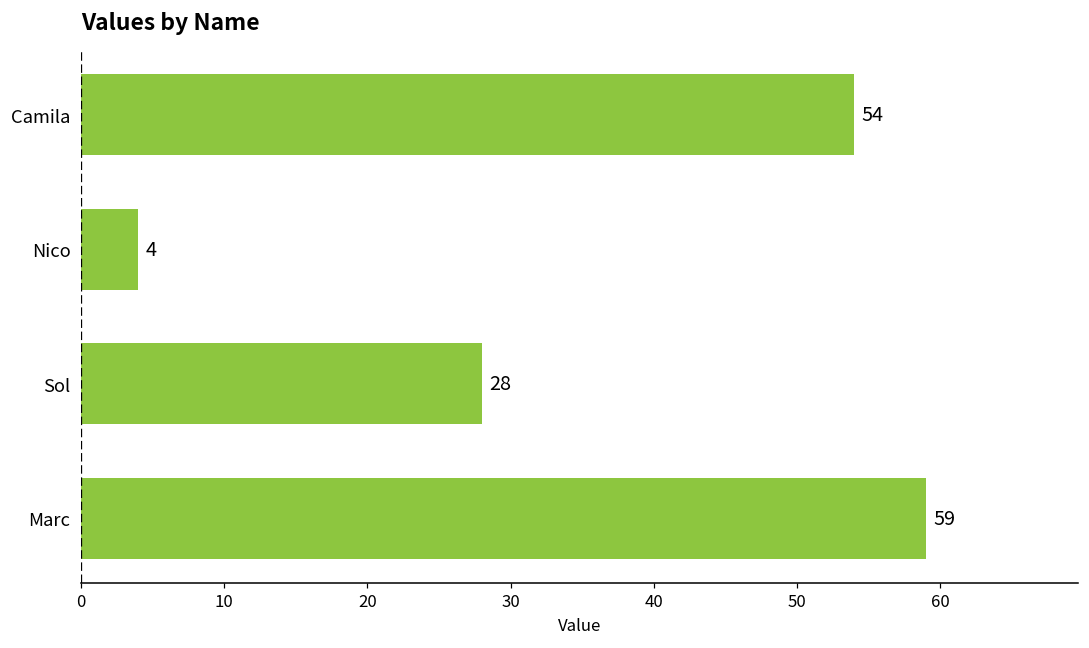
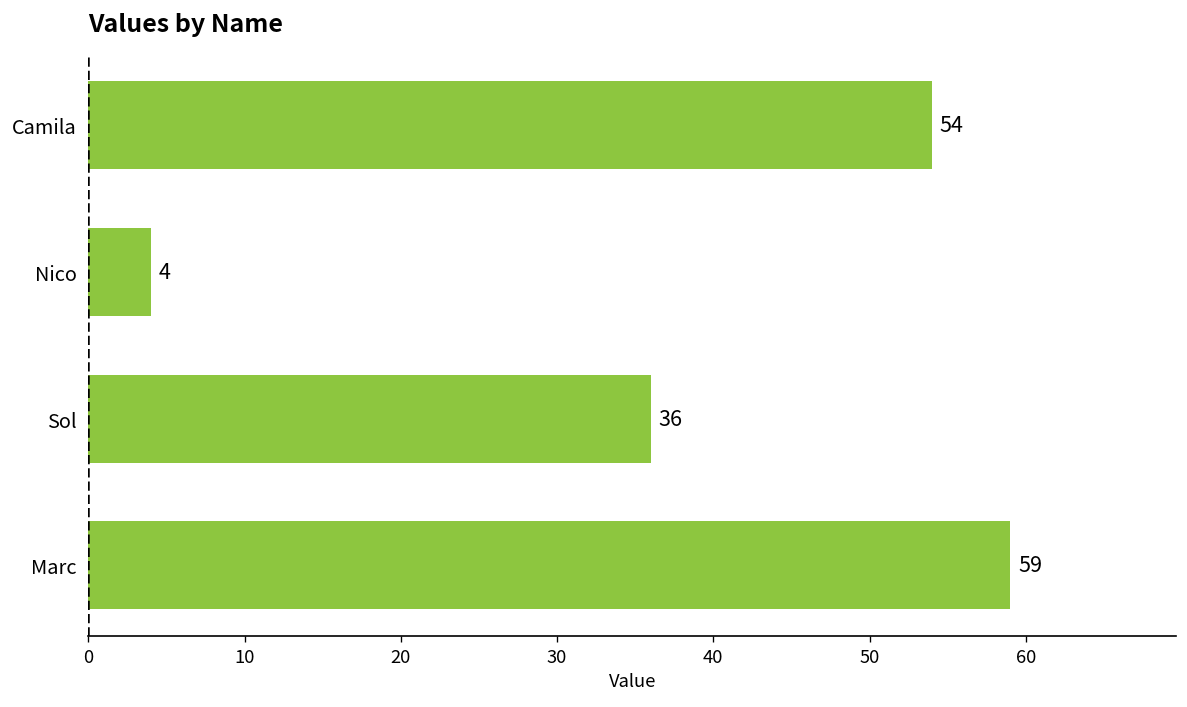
  {
    "Camila": 54,
    "Nico": 4,
-   "Sol": 28,
+   "Sol": 36,
    "Marc": 59
  }
